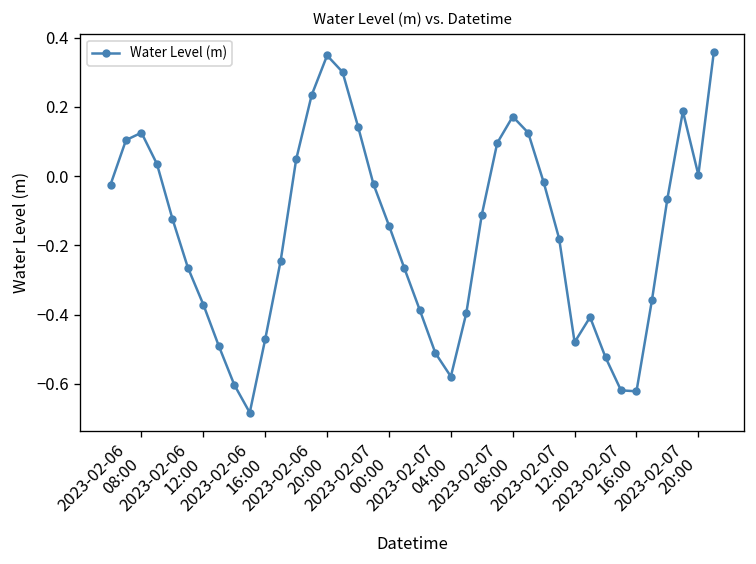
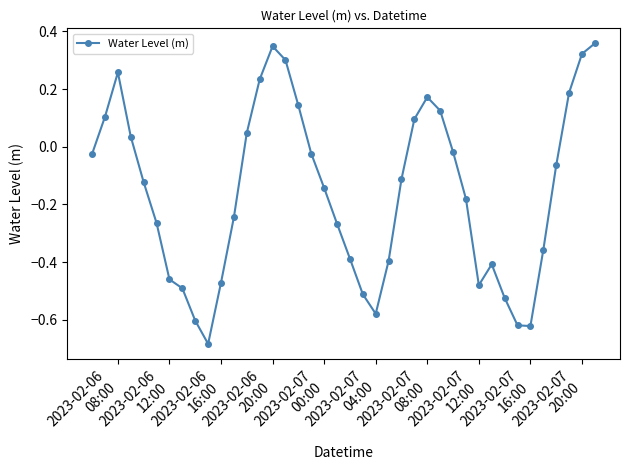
  {
-   "2023-02-06 08:00": 0.13,
-   "2023-02-06 12:00": -0.37,
+   "2023-02-06 08:00": 0.26,
+   "2023-02-06 12:00": -0.46,
    "2023-02-06 16:00": -0.47,
    "2023-02-06 20:00": 0.35,
    "2023-02-07 00:00": -0.14,
    "2023-02-07 04:00": -0.58,
    "2023-02-07 08:00": 0.17,
    "2023-02-07 12:00": -0.48,
    "2023-02-07 16:00": -0.62,
-   "2023-02-07 20:00": 0.00
+   "2023-02-07 20:00": 0.32
  }
